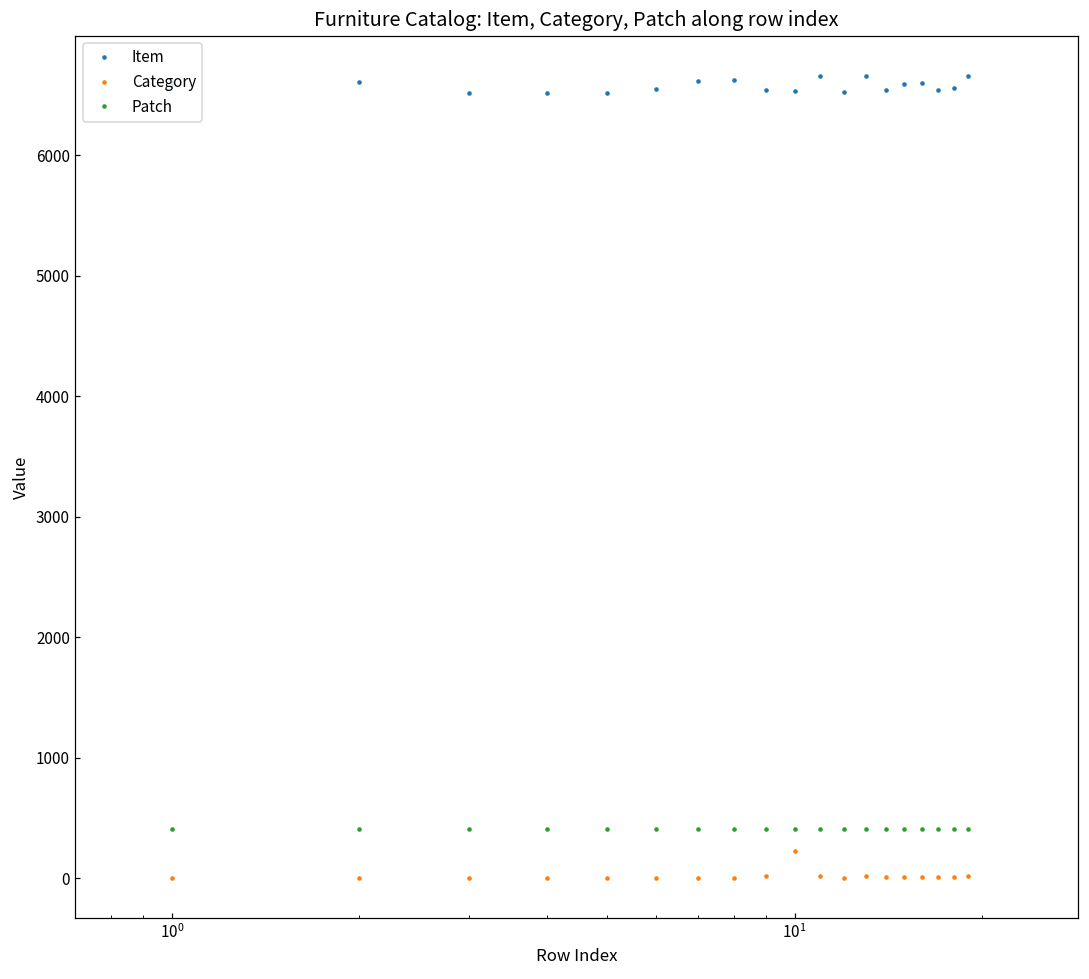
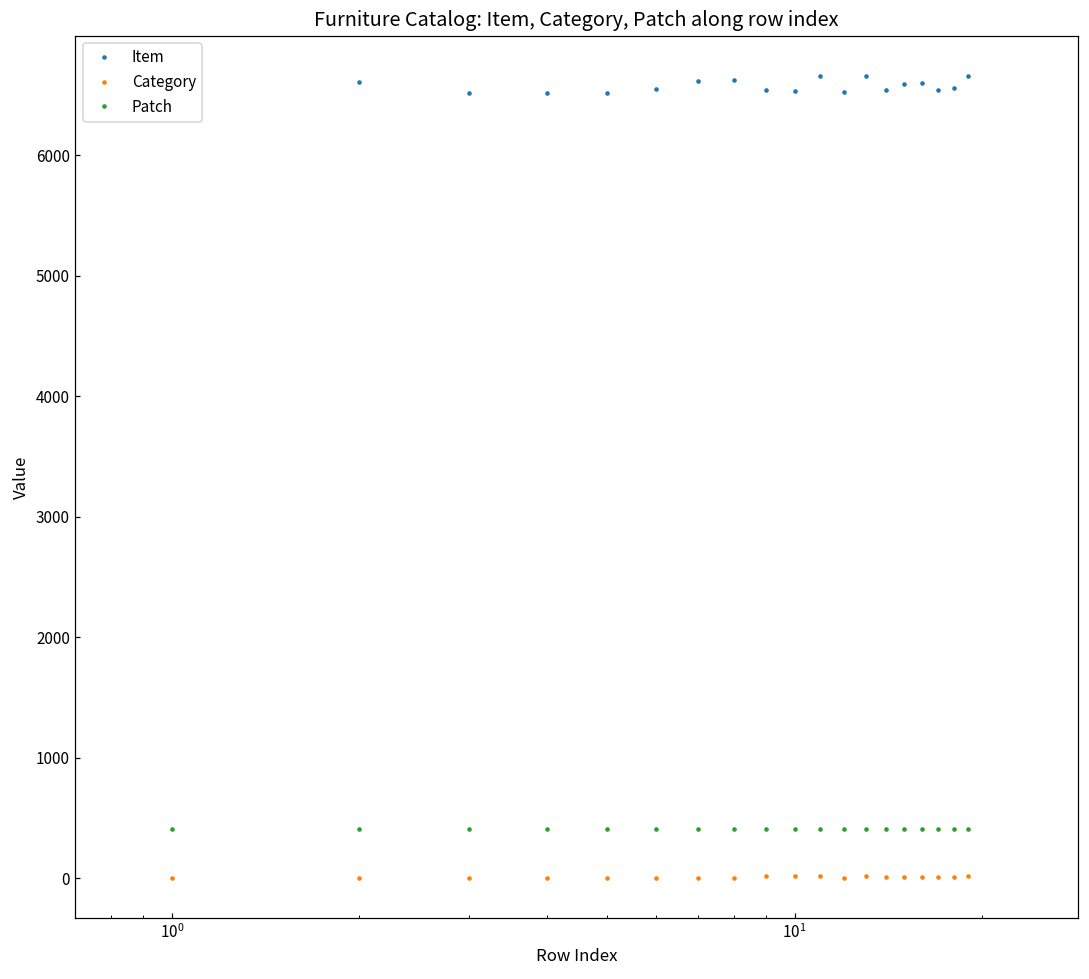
  {
    "Item": {
      "10^1": 6530
    },
    "Category": {
      "10^0": 0,
-     "10^1": 220
+     "10^1": 10
    },
    "Patch": {
      "10^0": 410,
      "10^1": 410
    }
  }
